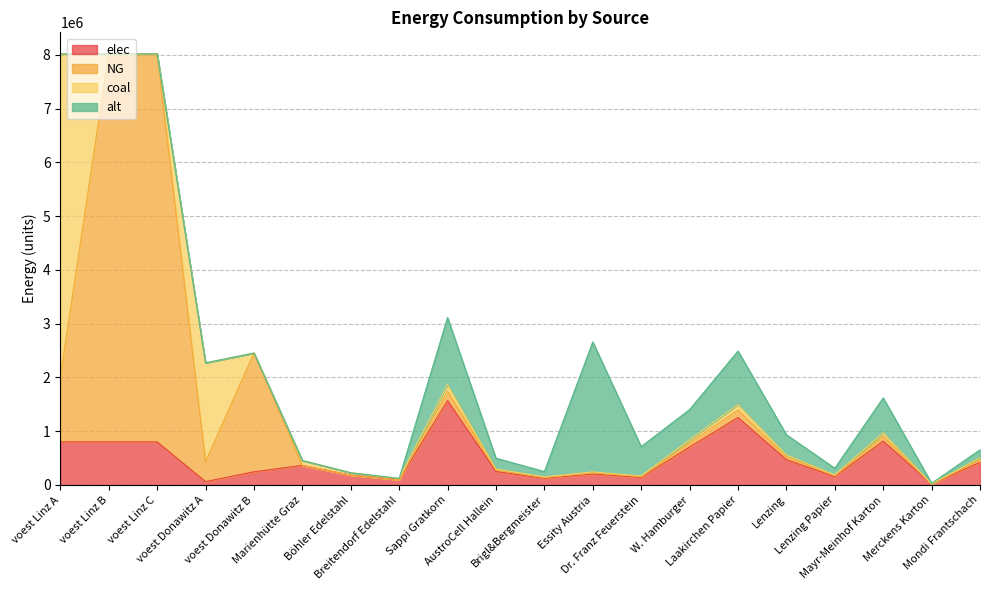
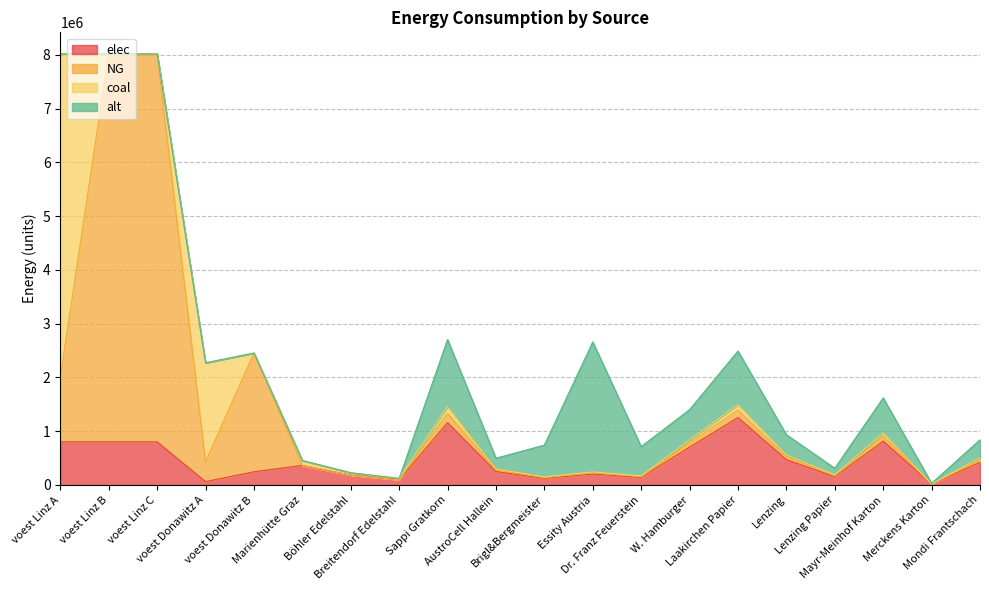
  {
    "elec": {
      "voest Linz A": 800000,
      "voest Linz B": 800000,
      "voest Linz C": 800000,
      "voest Donawitz A": 100000,
      "voest Donawitz B": 200000,
-     "Sappi Gratkorn": 1600000,
+     "Sappi Gratkorn": 1200000,
      "W. Hamburger": 700000,
      "Laakirchen Papier": 1300000,
      "Lenzing": 500000,
      "Mayr-Meinhof Karton": 800000
    },
    "alt": {
      "Sappi Gratkorn": 1200000,
      "AustroCell Hallein": 200000,
-     "Brigl&Bergmeister": 100000,
+     "Brigl&Bergmeister": 600000,
      "Essity Austria": 2400000,
      "Dr. Franz Feuerstein": 500000,
      "W. Hamburger": 600000,
      "Laakirchen Papier": 1000000,
      "Lenzing": 400000,
      "Lenzing Papier": 100000,
      "Mayr-Meinhof Karton": 600000,
-     "Mondi Frantschach": 100000
+     "Mondi Frantschach": 300000
    }
  }
